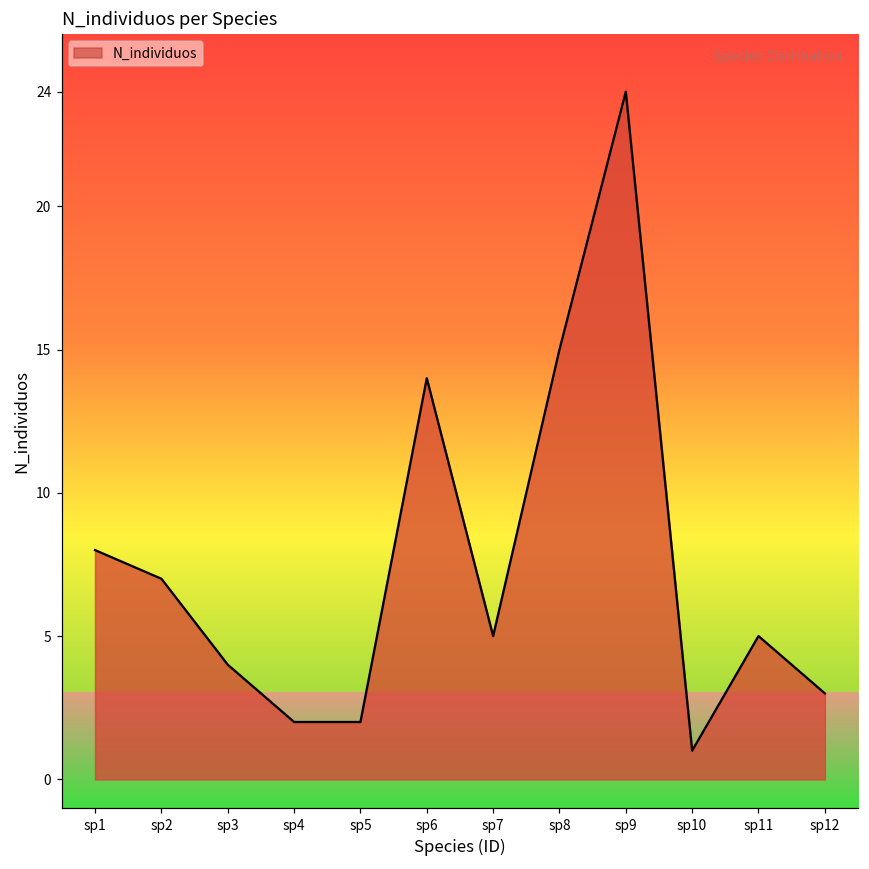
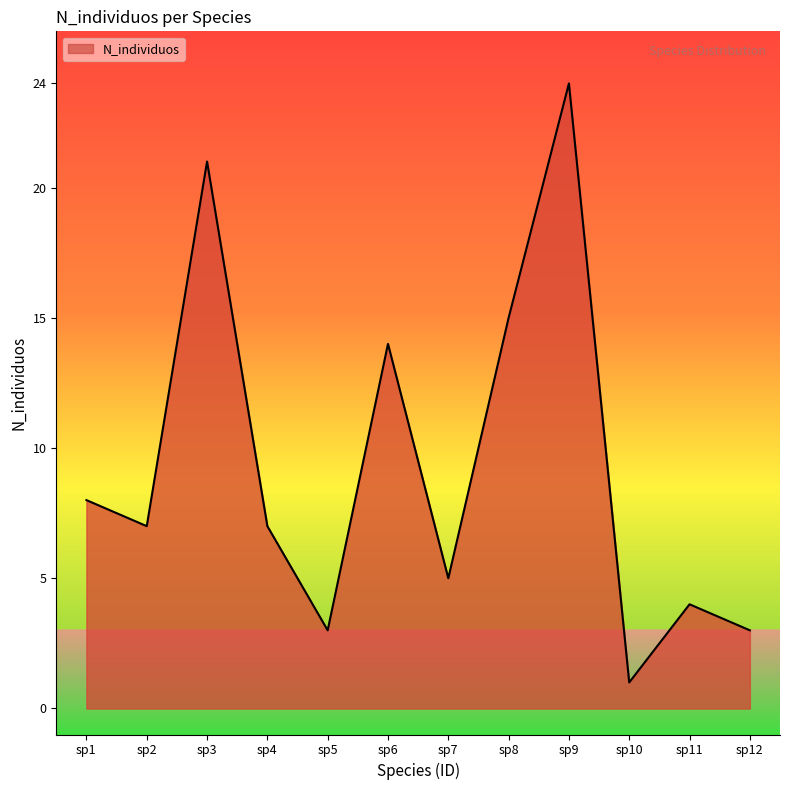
  {
    "sp1": 8,
    "sp2": 7,
-   "sp3": 4,
-   "sp4": 2,
-   "sp5": 2,
+   "sp3": 21,
+   "sp4": 7,
+   "sp5": 3,
    "sp6": 14,
    "sp7": 5,
    "sp8": 15,
    "sp9": 24,
    "sp10": 1,
-   "sp11": 5,
+   "sp11": 4,
    "sp12": 3
  }
